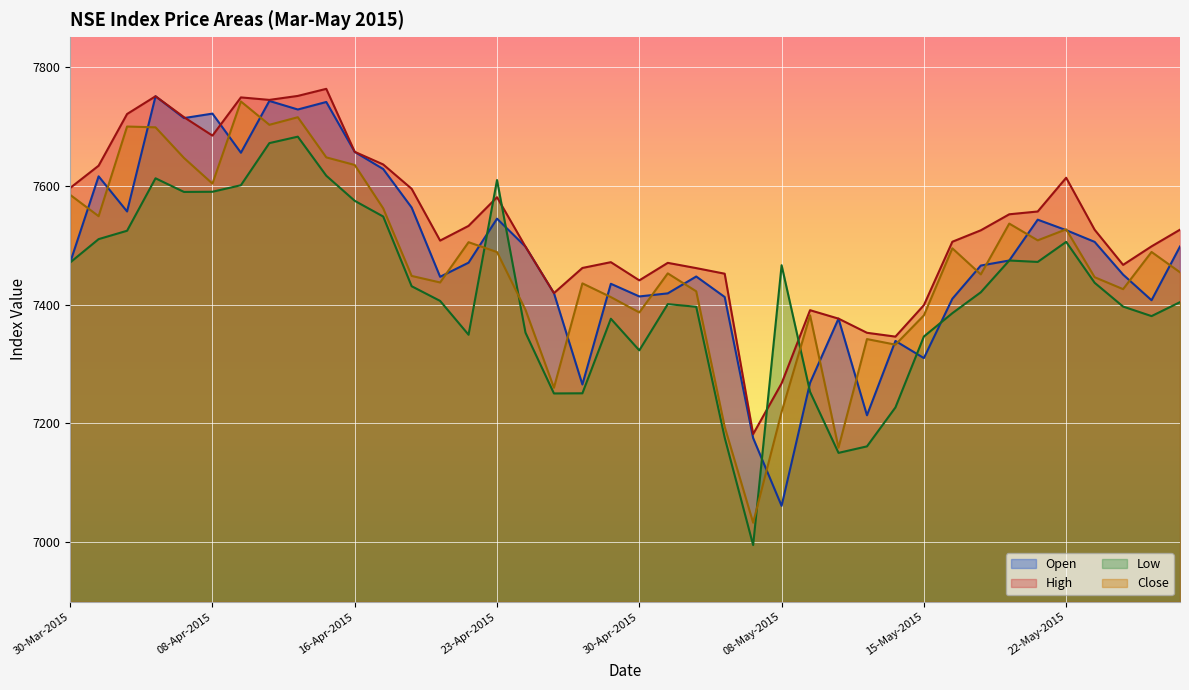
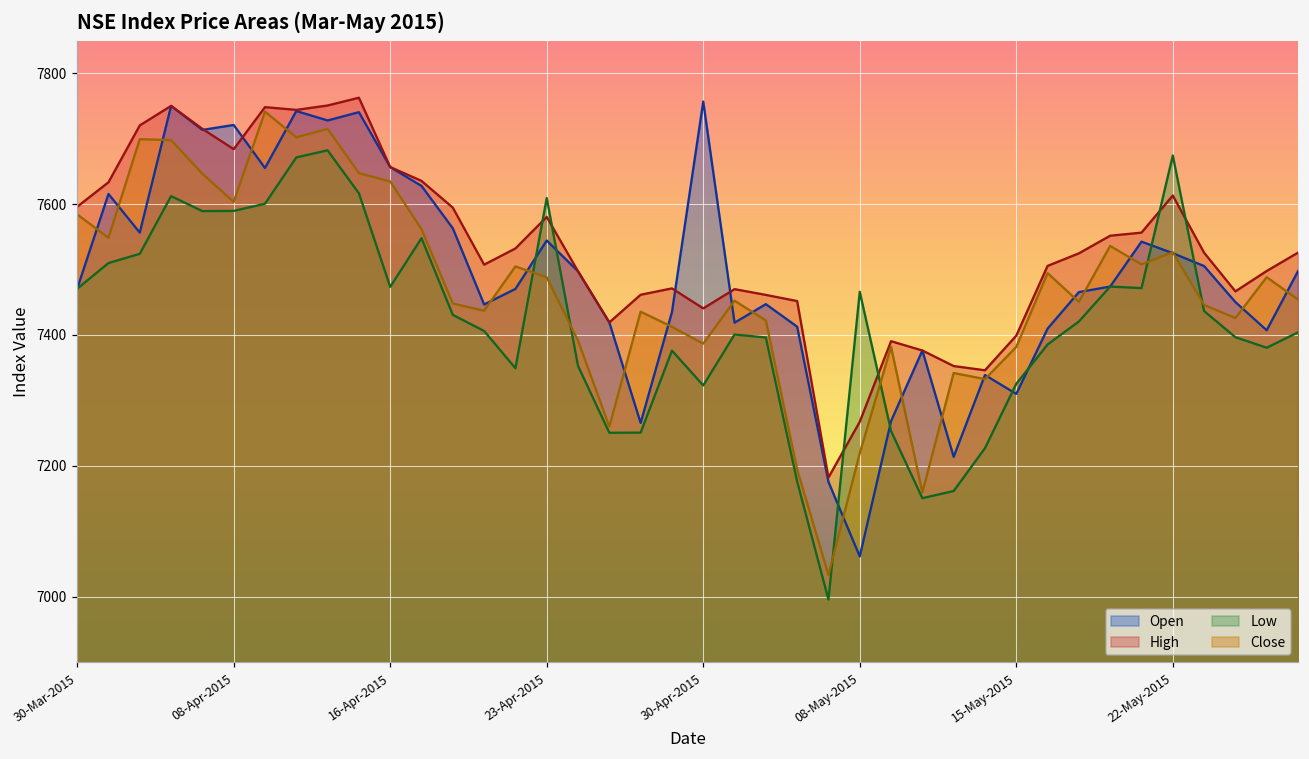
  {
    "Open": {
      "08-Apr-2015": 7720,
      "23-Apr-2015": 7540,
-     "30-Apr-2015": 7410,
+     "30-Apr-2015": 7760,
      "08-May-2015": 7060,
      "15-May-2015": 7310
    },
    "Low": {
      "08-Apr-2015": 7590,
-     "16-Apr-2015": 7570,
+     "16-Apr-2015": 7470,
      "23-Apr-2015": 7610,
      "30-Apr-2015": 7320,
      "08-May-2015": 7470,
-     "15-May-2015": 7350,
-     "22-May-2015": 7510
+     "15-May-2015": 7330,
+     "22-May-2015": 7670
    }
  }
